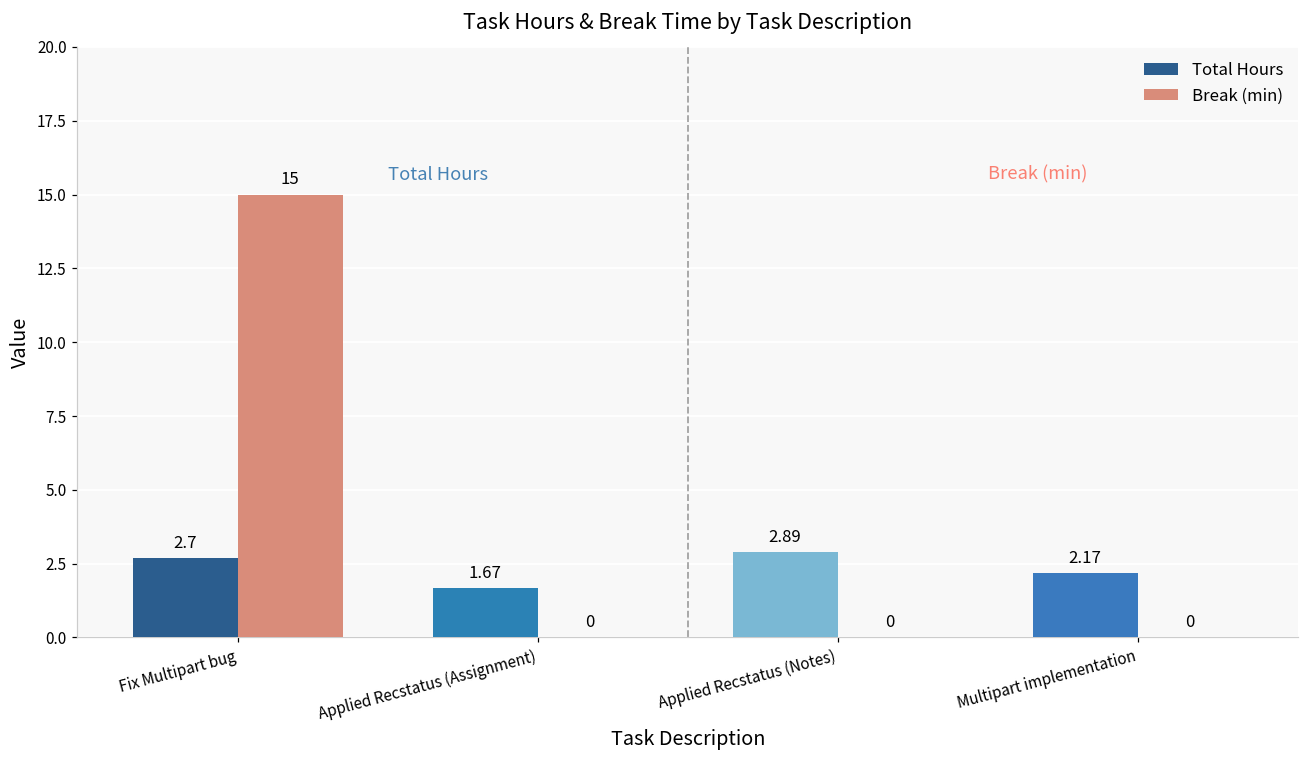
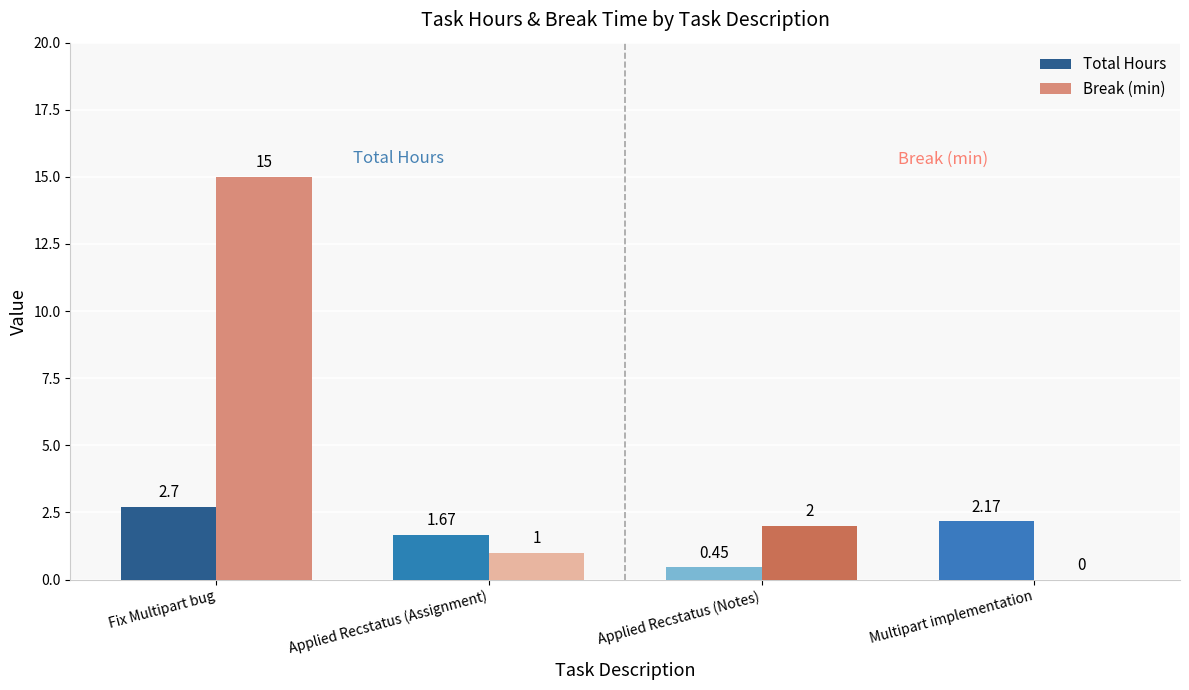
  {
    "Total Hours": {
      "Fix Multipart bug": 2.7,
      "Applied Recstatus (Assignment)": 1.67,
-     "Applied Recstatus (Notes)": 2.89,
+     "Applied Recstatus (Notes)": 0.45,
      "Multipart implementation": 2.17
    },
    "Break (min)": {
      "Fix Multipart bug": 15,
-     "Applied Recstatus (Assignment)": 0,
-     "Applied Recstatus (Notes)": 0,
+     "Applied Recstatus (Assignment)": 1,
+     "Applied Recstatus (Notes)": 2,
      "Multipart implementation": 0
    }
  }
